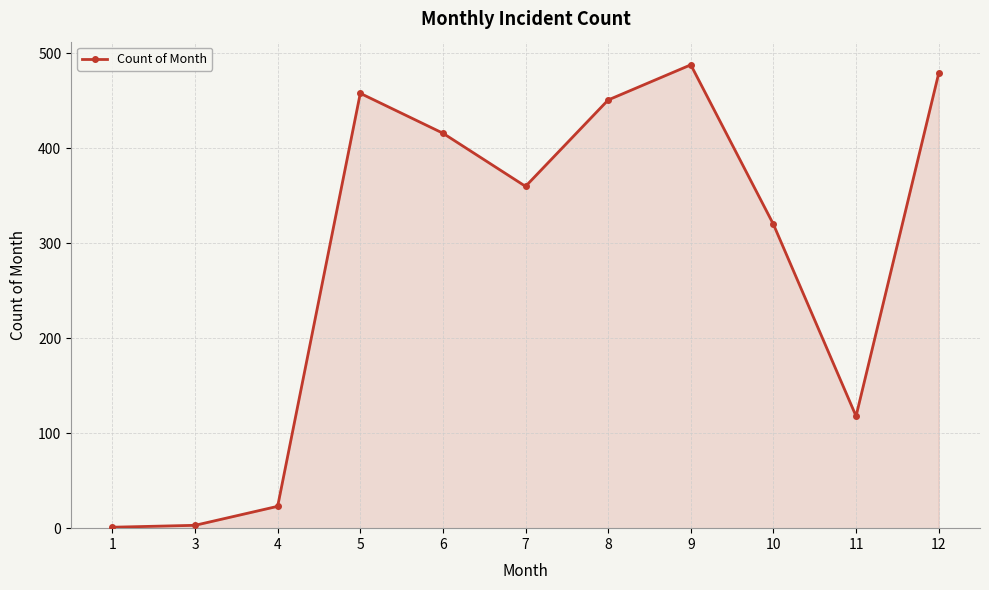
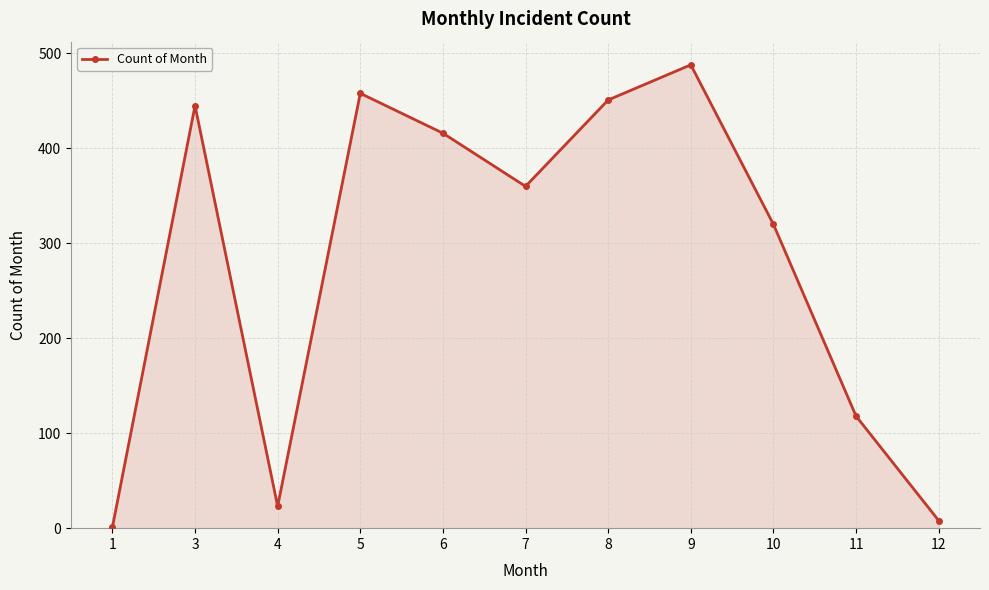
  {
    "1": 0,
-   "3": 0,
+   "3": 450,
    "4": 20,
    "5": 460,
    "6": 420,
    "7": 360,
    "8": 450,
    "9": 490,
    "10": 320,
    "11": 120,
-   "12": 480
+   "12": 10
  }
